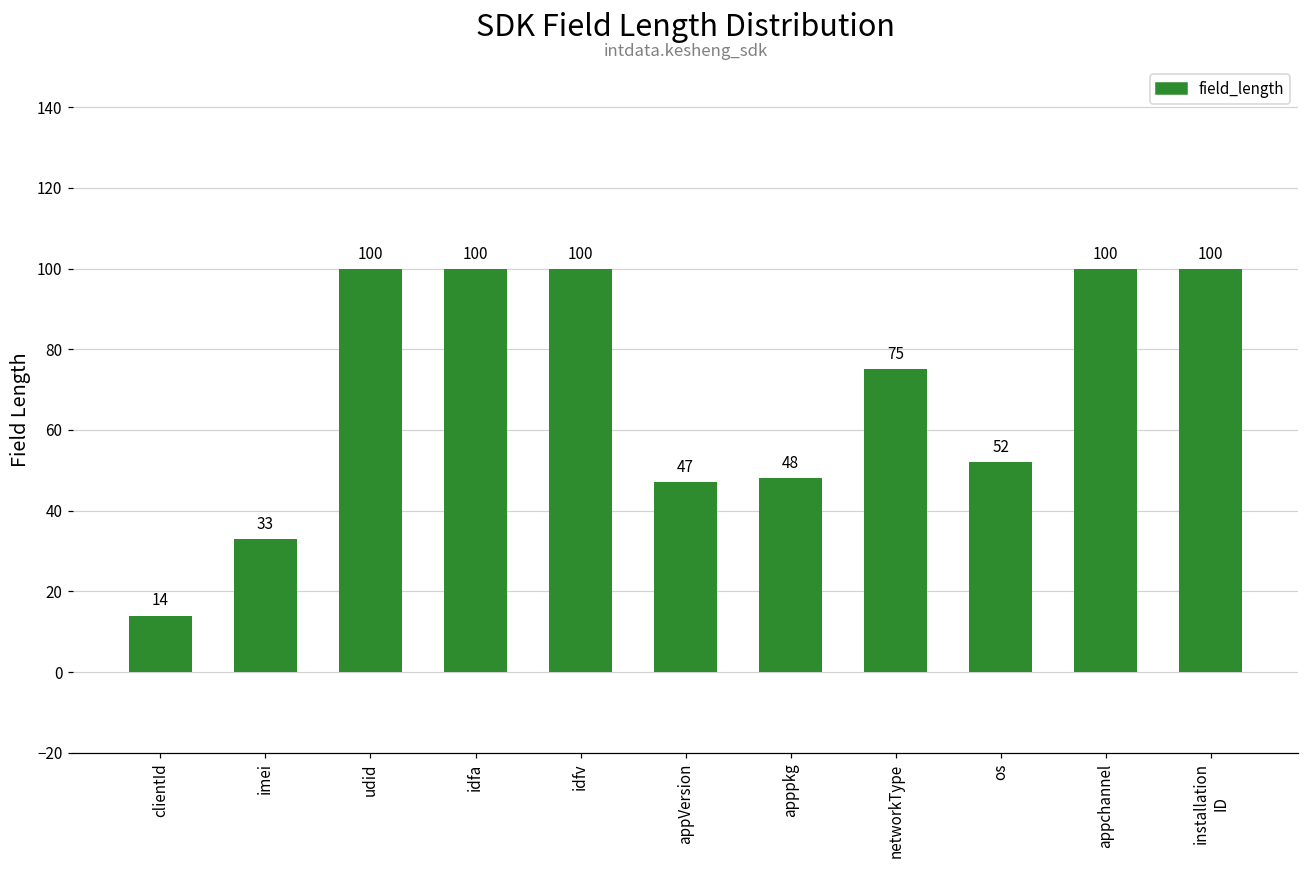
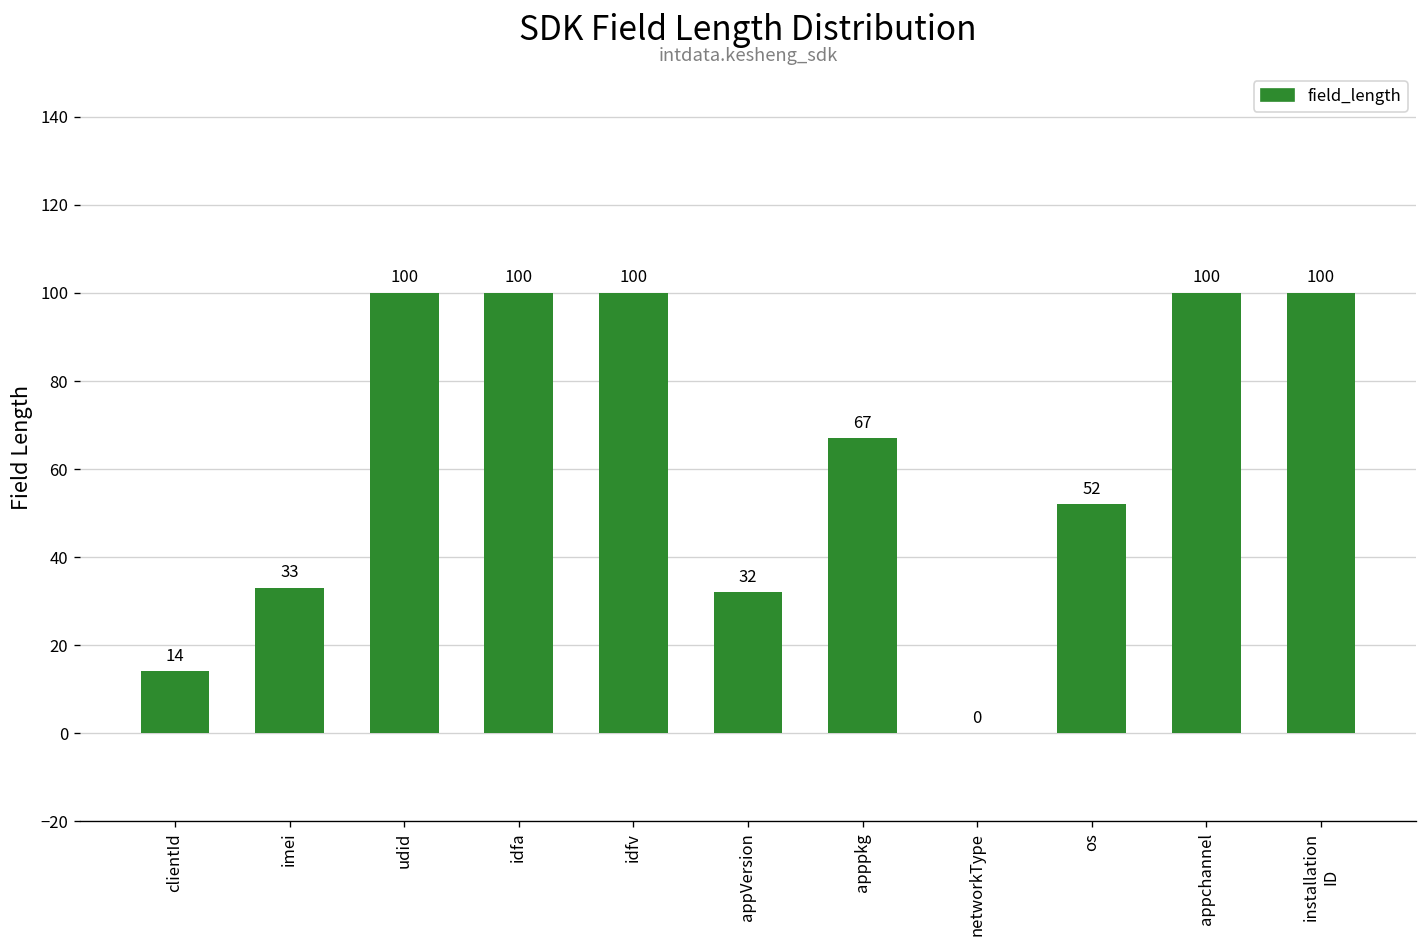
  {
    "clientId": 14,
    "imei": 33,
    "udid": 100,
    "idfa": 100,
    "idfv": 100,
-   "appVersion": 47,
-   "apppkg": 48,
-   "networkType": 75,
+   "appVersion": 32,
+   "apppkg": 67,
+   "networkType": 0,
    "os": 52,
    "appchannel": 100,
    "installation ID": 100
  }
